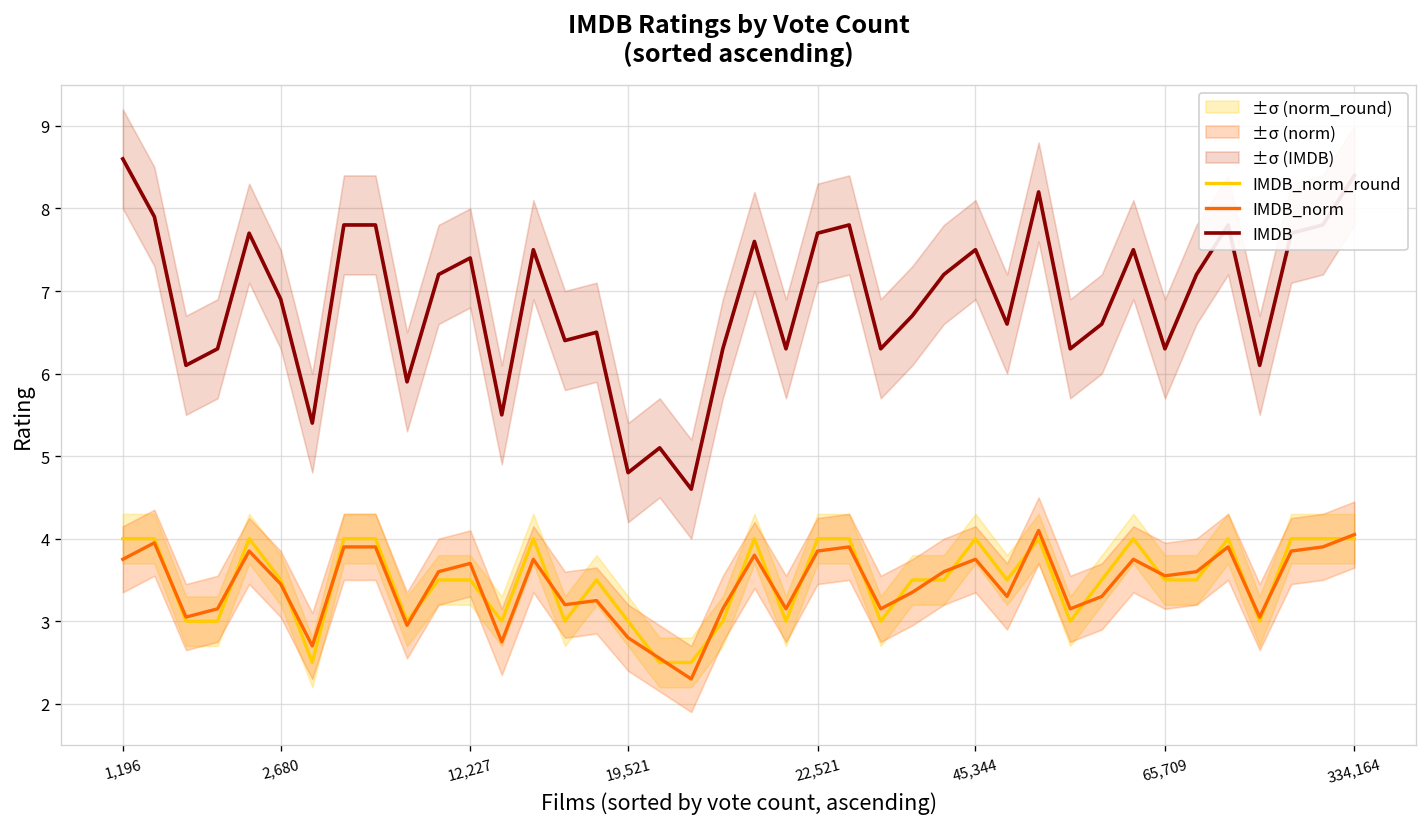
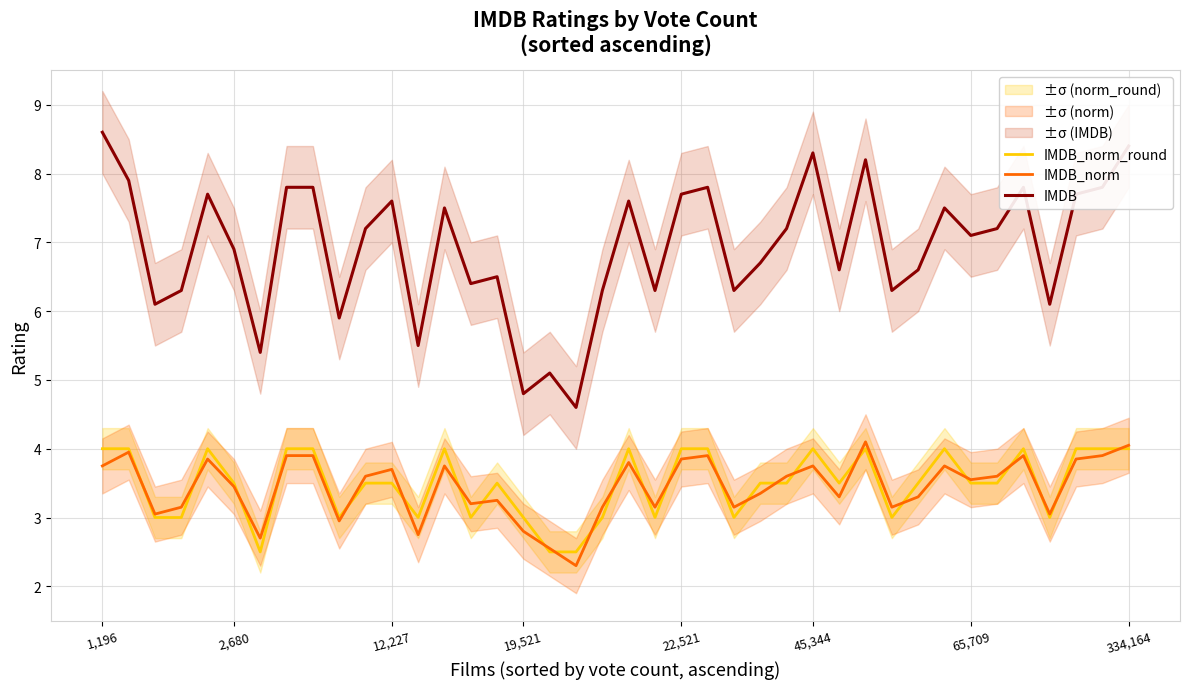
  {
    "IMDB": {
      "1,196": 8.6,
      "2,680": 6.9,
-     "12,227": 7.4,
+     "12,227": 7.6,
      "19,521": 4.8,
      "22,521": 7.7,
-     "45,344": 7.5,
-     "65,709": 6.3
+     "45,344": 8.3,
+     "65,709": 7.1
    }
  }
